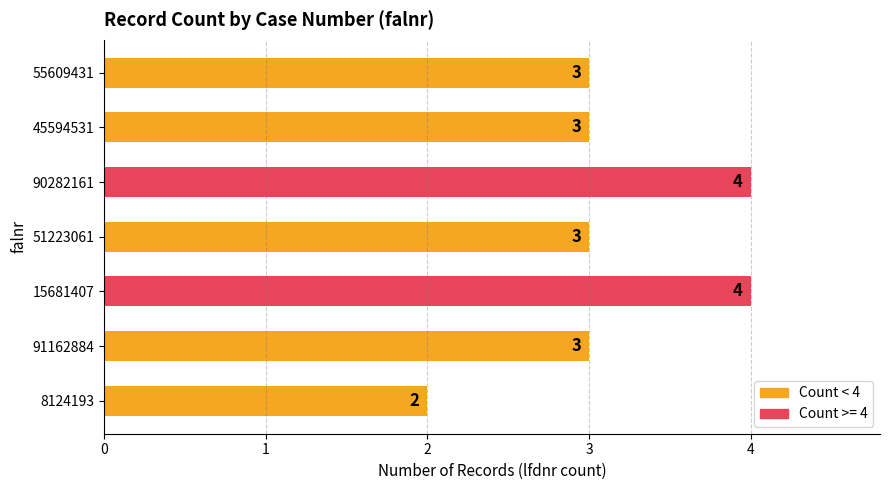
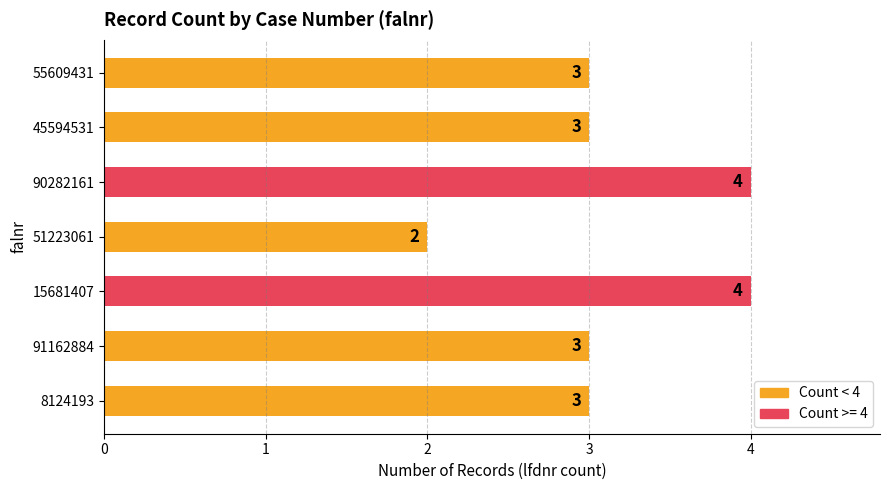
  {
    "55609431": 3,
    "45594531": 3,
    "90282161": 4,
-   "51223061": 3,
+   "51223061": 2,
    "15681407": 4,
    "91162884": 3,
-   "8124193": 2
+   "8124193": 3
  }
